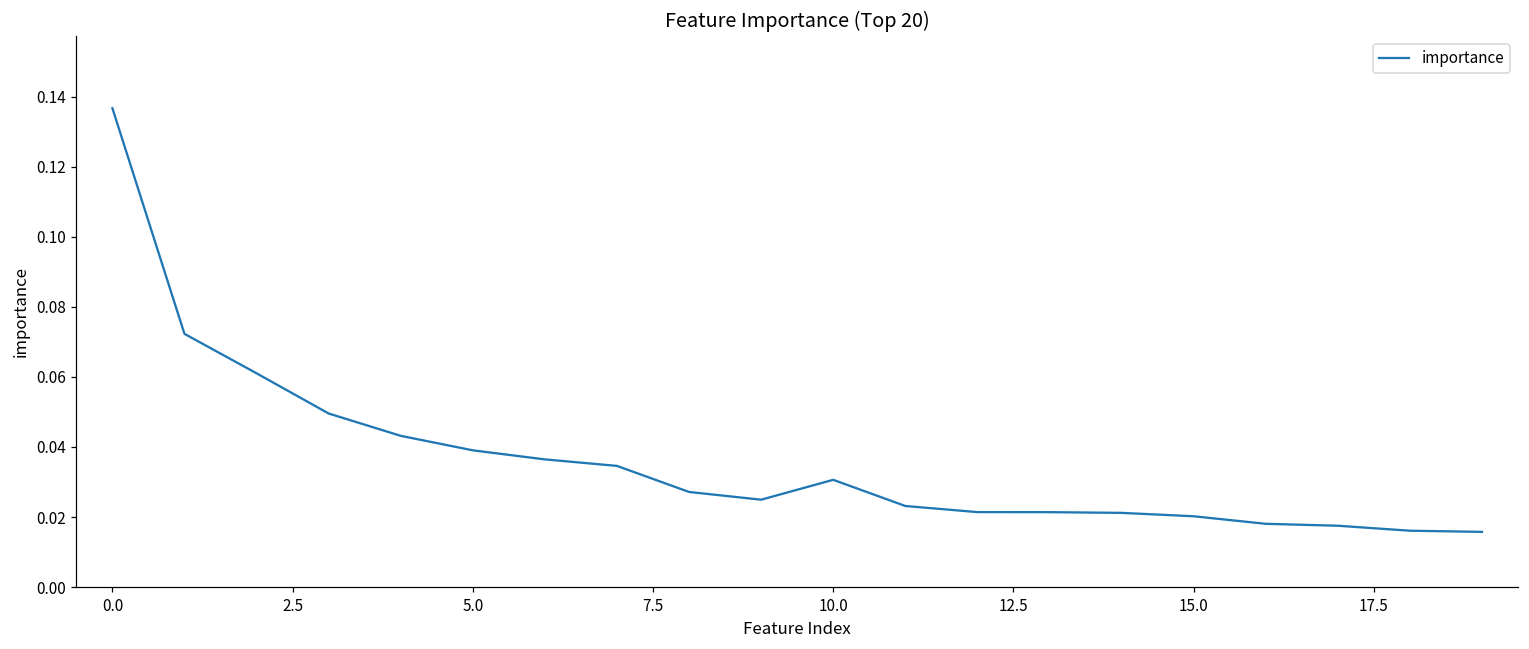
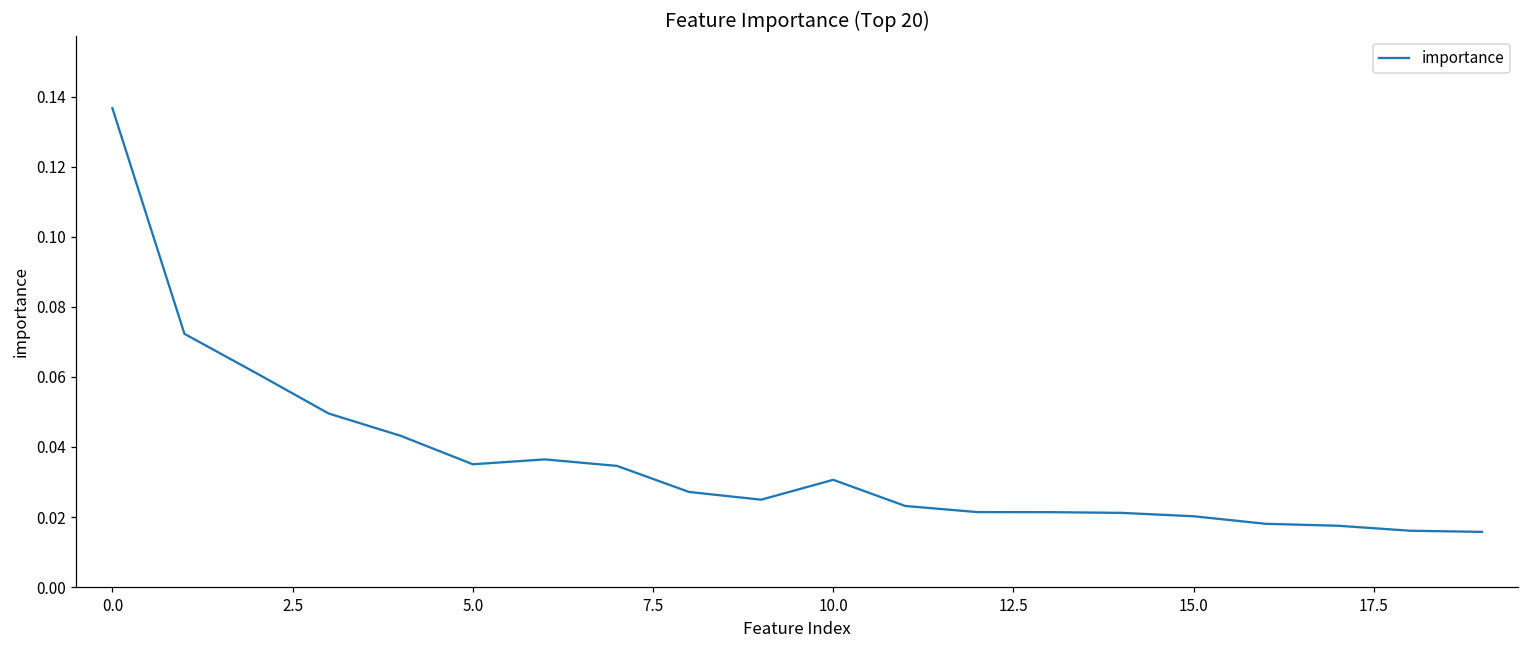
  {
    "0.0": 0.137,
-   "5.0": 0.039,
+   "5.0": 0.035,
    "10.0": 0.031,
    "15.0": 0.020
  }
